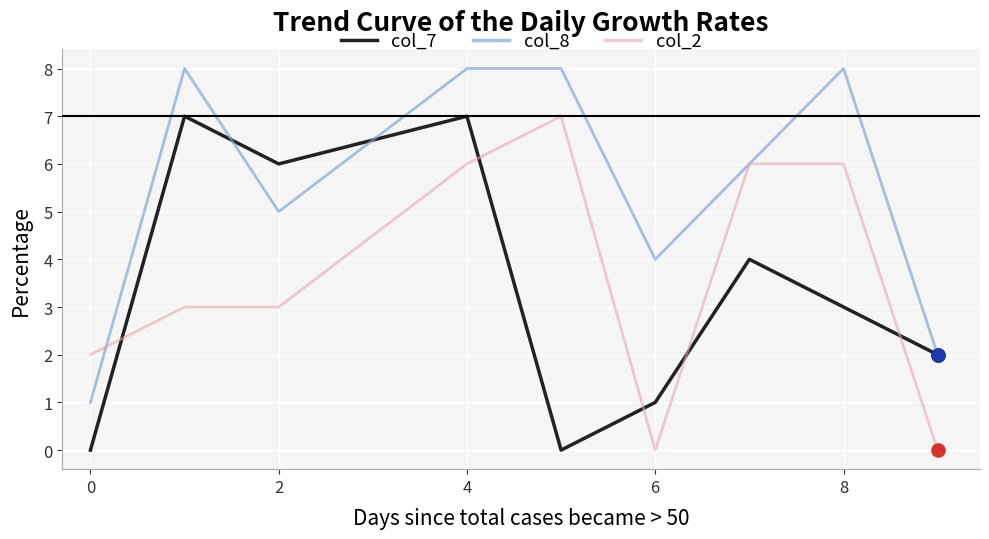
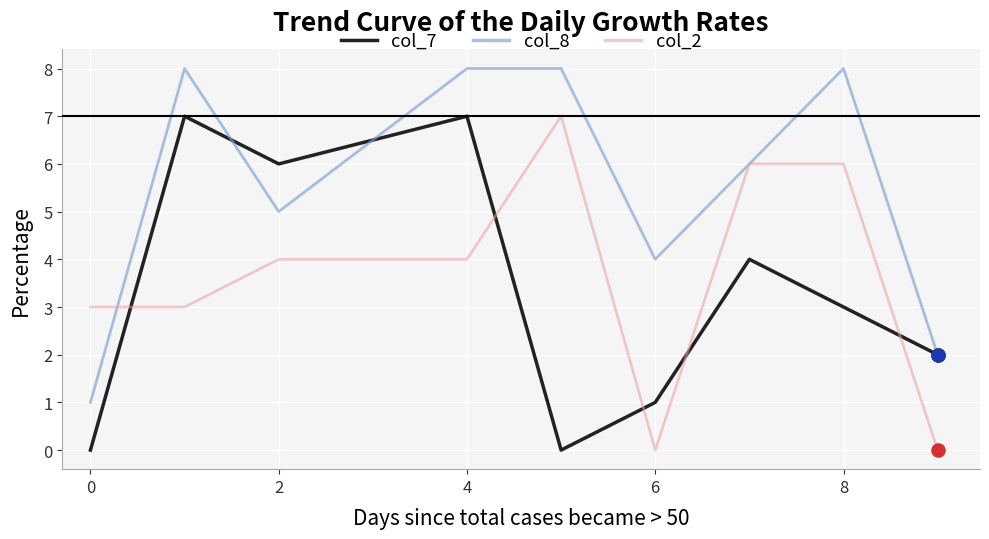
  {
    "col_8": {
      "0": 1,
      "2": 5,
      "4": 8,
      "6": 4,
      "8": 8
    },
    "col_2": {
-     "0": 2,
-     "2": 3,
-     "4": 6,
+     "0": 3,
+     "2": 4,
+     "4": 4,
      "6": 0,
      "8": 6
    }
  }
